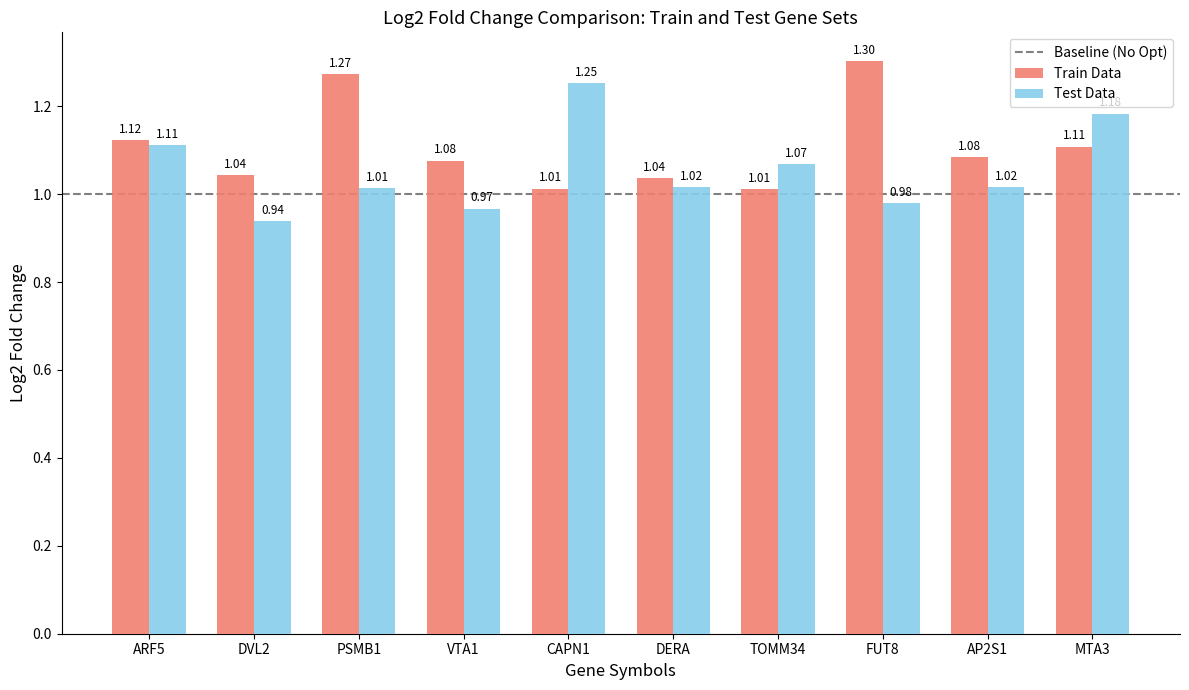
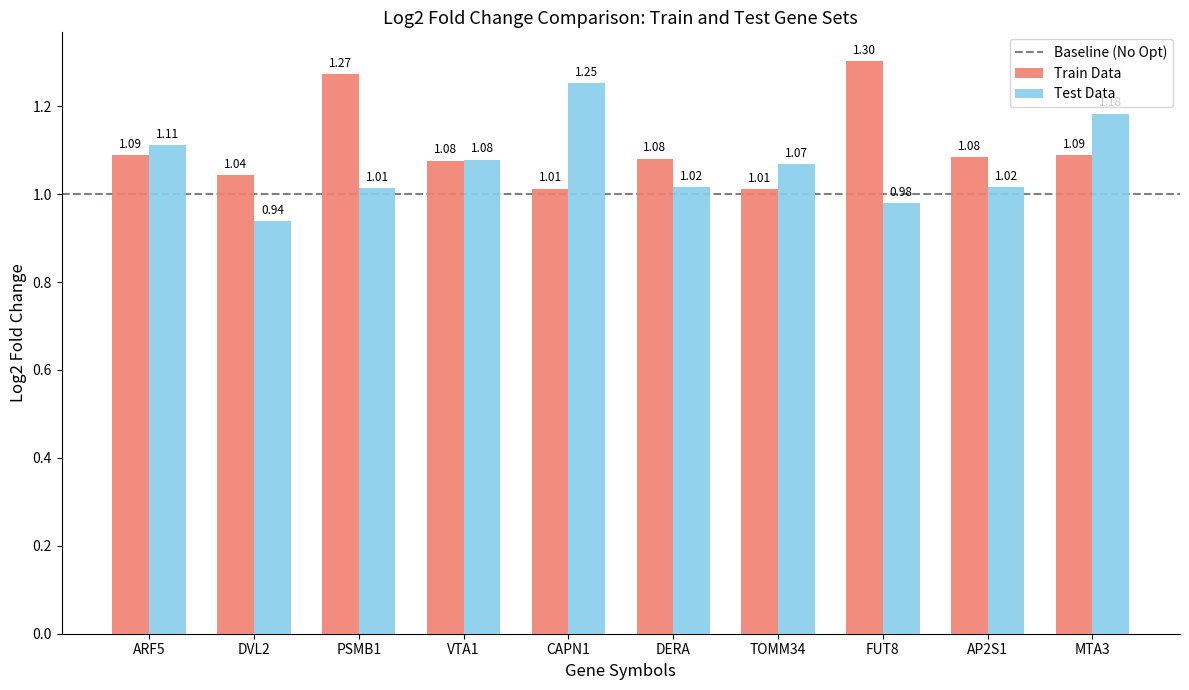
  {
    "Train Data": {
-     "ARF5": 1.12,
+     "ARF5": 1.09,
      "DVL2": 1.04,
      "PSMB1": 1.27,
      "VTA1": 1.08,
      "CAPN1": 1.01,
-     "DERA": 1.04,
+     "DERA": 1.08,
      "TOMM34": 1.01,
      "FUT8": 1.30,
      "AP2S1": 1.08,
-     "MTA3": 1.11
+     "MTA3": 1.09
    },
    "Test Data": {
      "ARF5": 1.11,
      "DVL2": 0.94,
      "PSMB1": 1.01,
-     "VTA1": 0.97,
+     "VTA1": 1.08,
      "CAPN1": 1.25,
      "DERA": 1.02,
      "TOMM34": 1.07,
      "FUT8": 0.98,
      "AP2S1": 1.02
    }
  }
